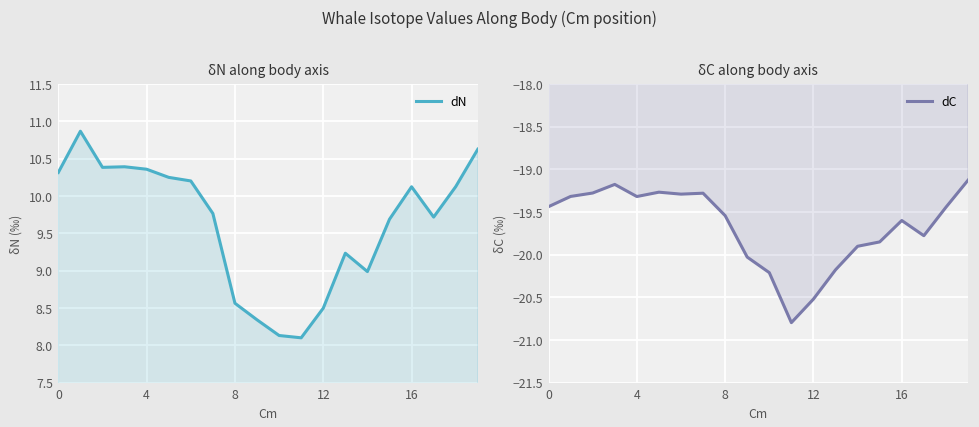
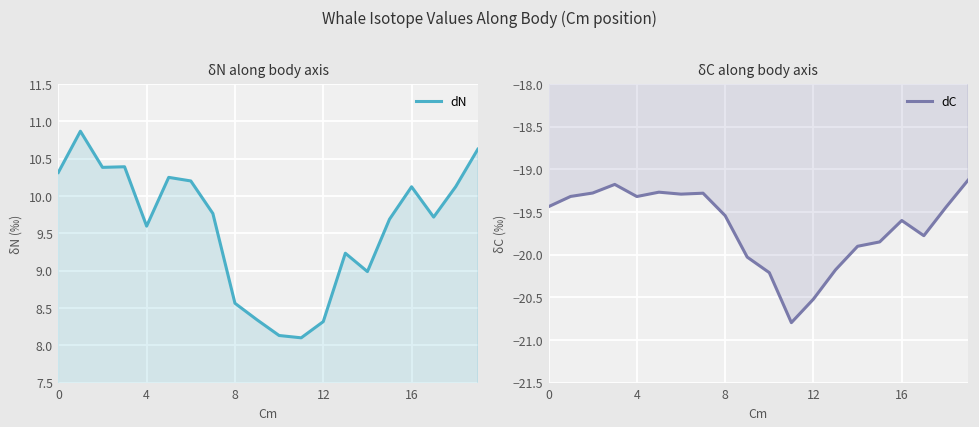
  {
    "δN along body axis": {
      "0": 10.3,
-     "4": 10.4,
+     "4": 9.6,
      "8": 8.6,
-     "12": 8.5,
+     "12": 8.3,
      "16": 10.1
    }
  }
